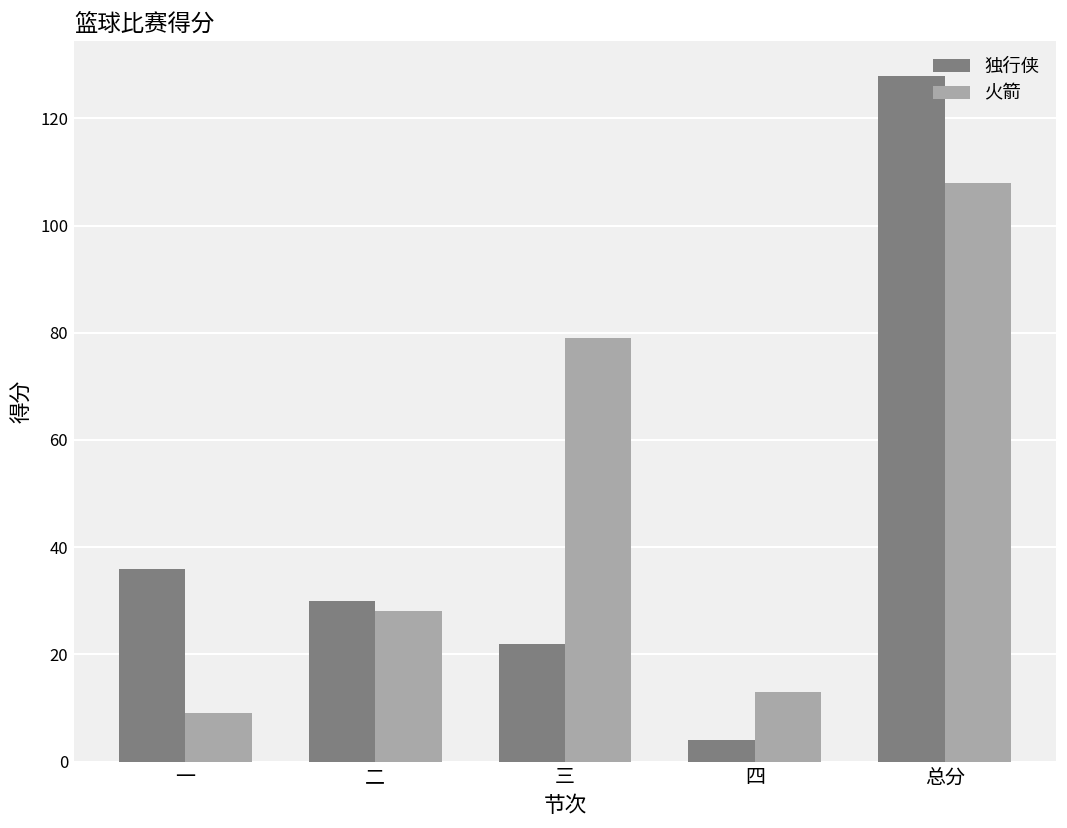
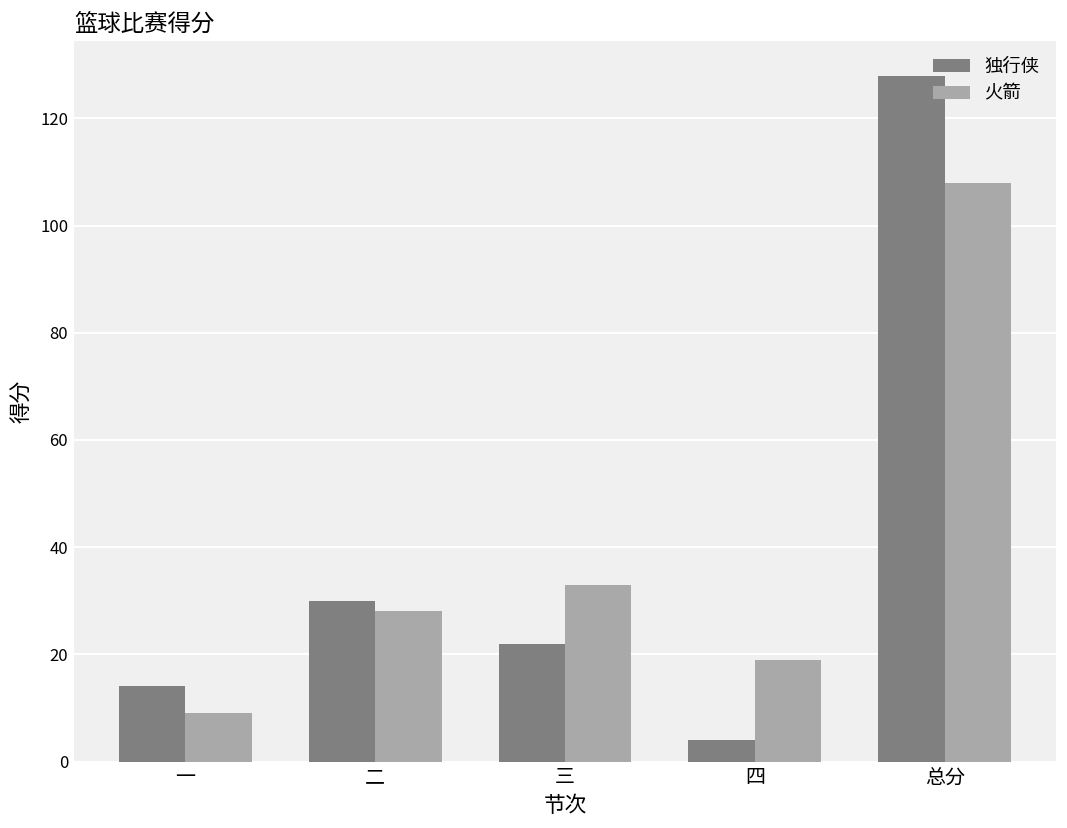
  {
    "独行侠": {
-     "一": 36,
+     "一": 14,
      "二": 30,
      "三": 22,
      "四": 4,
      "总分": 128
    },
    "火箭": {
      "一": 9,
      "二": 28,
-     "三": 79,
-     "四": 13,
+     "三": 33,
+     "四": 19,
      "总分": 108
    }
  }
